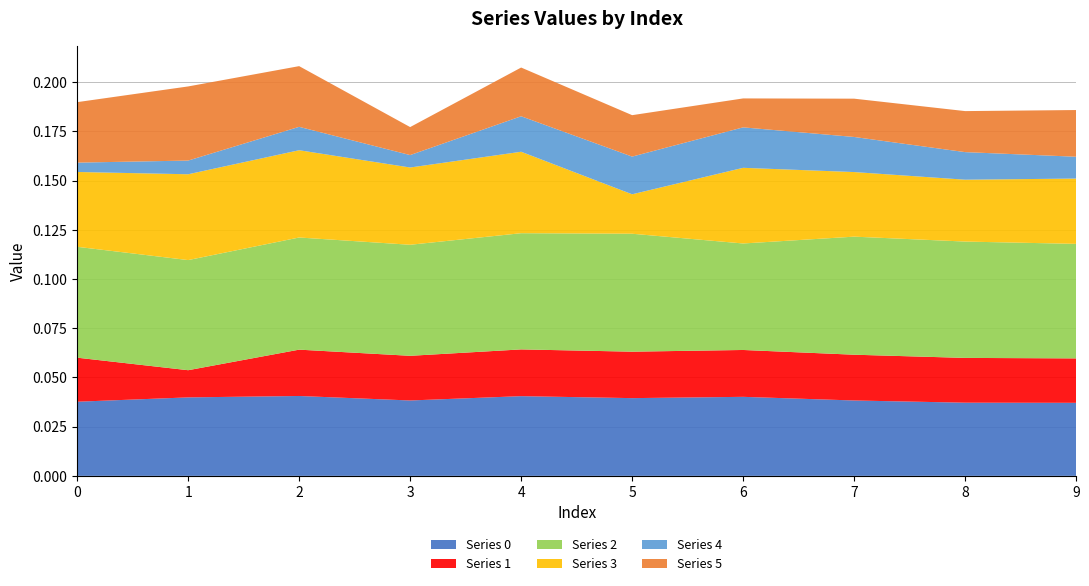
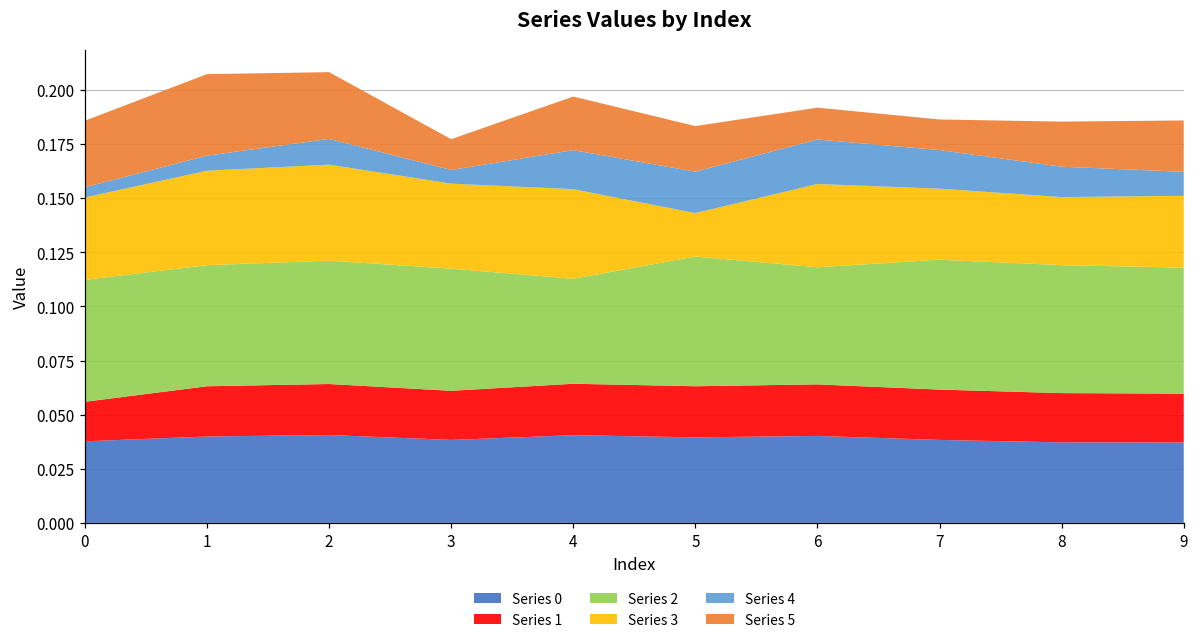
  {
    "Series 1": {
-     "0": 0.022,
-     "1": 0.014,
+     "0": 0.018,
+     "1": 0.023,
      "2": 0.024,
      "3": 0.023,
      "4": 0.024,
      "5": 0.024,
      "6": 0.024,
      "7": 0.023,
      "8": 0.023,
      "9": 0.023
    },
    "Series 2": {
      "0": 0.056,
      "1": 0.056,
      "2": 0.057,
      "3": 0.056,
-     "4": 0.059,
+     "4": 0.048,
      "5": 0.060,
      "6": 0.054,
      "7": 0.060,
      "8": 0.059,
      "9": 0.058
    },
    "Series 3": {
      "0": 0.038,
      "1": 0.044,
      "2": 0.044,
      "3": 0.039,
      "4": 0.041,
      "5": 0.020,
      "6": 0.038,
      "7": 0.033,
      "8": 0.031,
      "9": 0.033
    },
    "Series 5": {
      "0": 0.031,
      "1": 0.038,
      "2": 0.031,
      "3": 0.014,
      "4": 0.025,
      "5": 0.021,
      "6": 0.015,
-     "7": 0.019,
+     "7": 0.014,
      "8": 0.021,
      "9": 0.024
    }
  }
